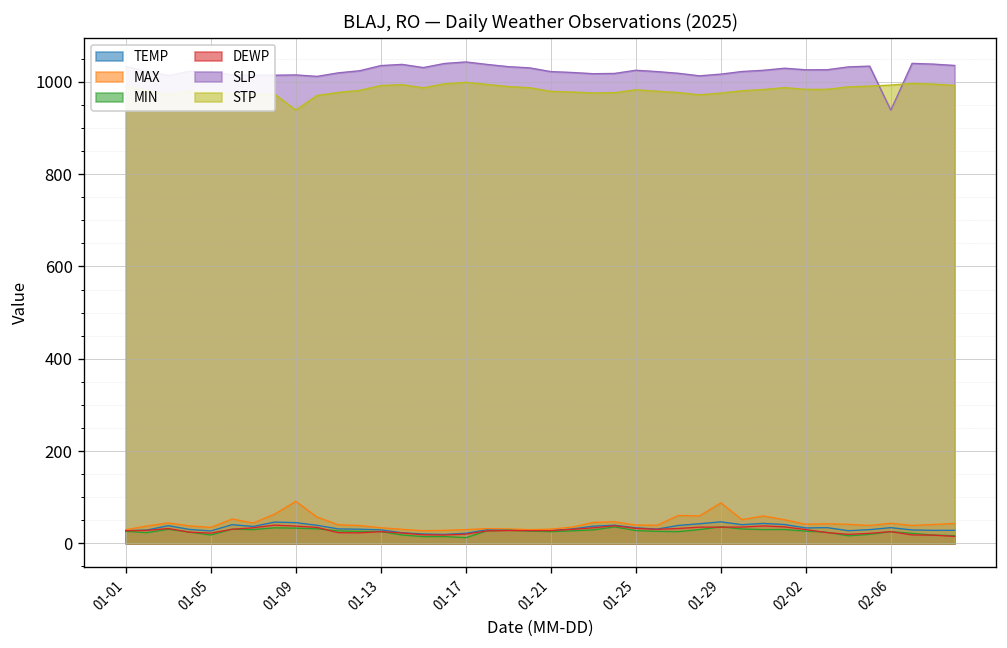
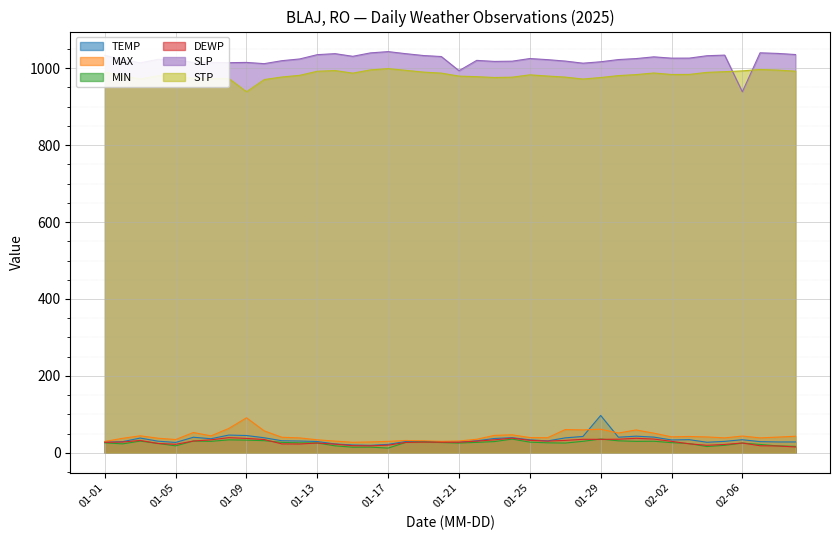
  {
    "TEMP": {
      "01-09": 40,
-     "01-29": 50,
+     "01-29": 100,
      "02-06": 30
    },
    "MAX": {
      "01-05": 30,
      "01-09": 90,
      "01-17": 30,
-     "01-29": 90,
+     "01-29": 60,
      "02-02": 40,
      "02-06": 40
    },
    "MIN": {
      "01-17": 10
    },
    "SLP": {
      "01-09": 1020,
      "01-13": 1040,
      "01-17": 1040,
-     "01-21": 1020,
+     "01-21": 990,
      "01-25": 1030,
      "01-29": 1020,
      "02-02": 1030,
      "02-06": 940
    },
    "STP": {
      "01-09": 940,
      "01-13": 990,
      "01-17": 1000,
      "01-21": 980,
      "01-25": 980,
      "01-29": 980,
      "02-02": 980,
      "02-06": 990
    }
  }
